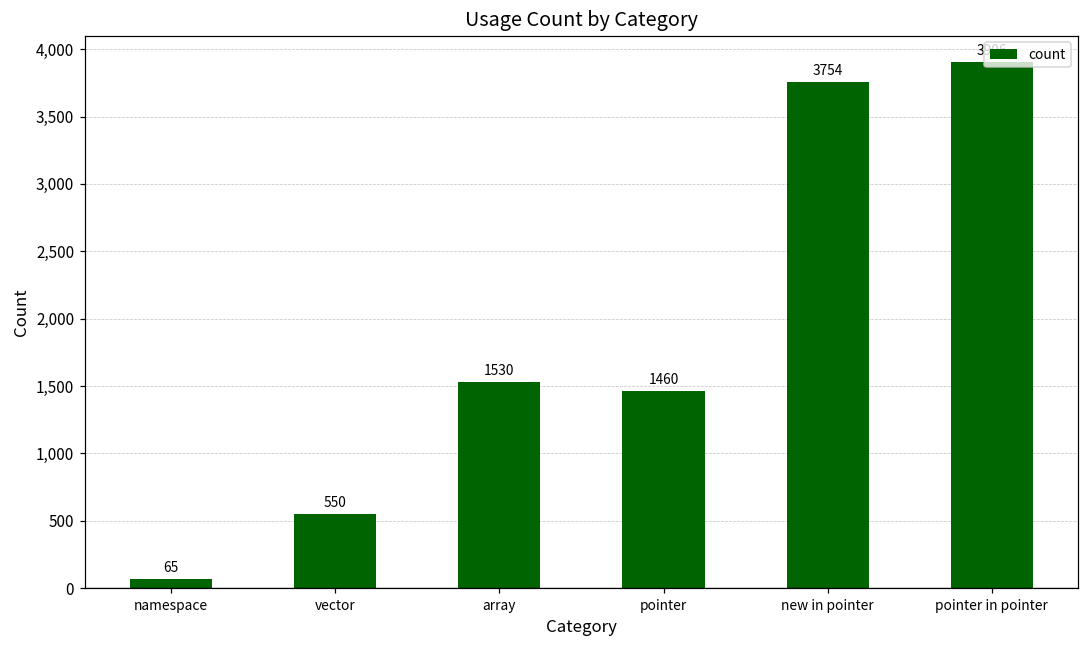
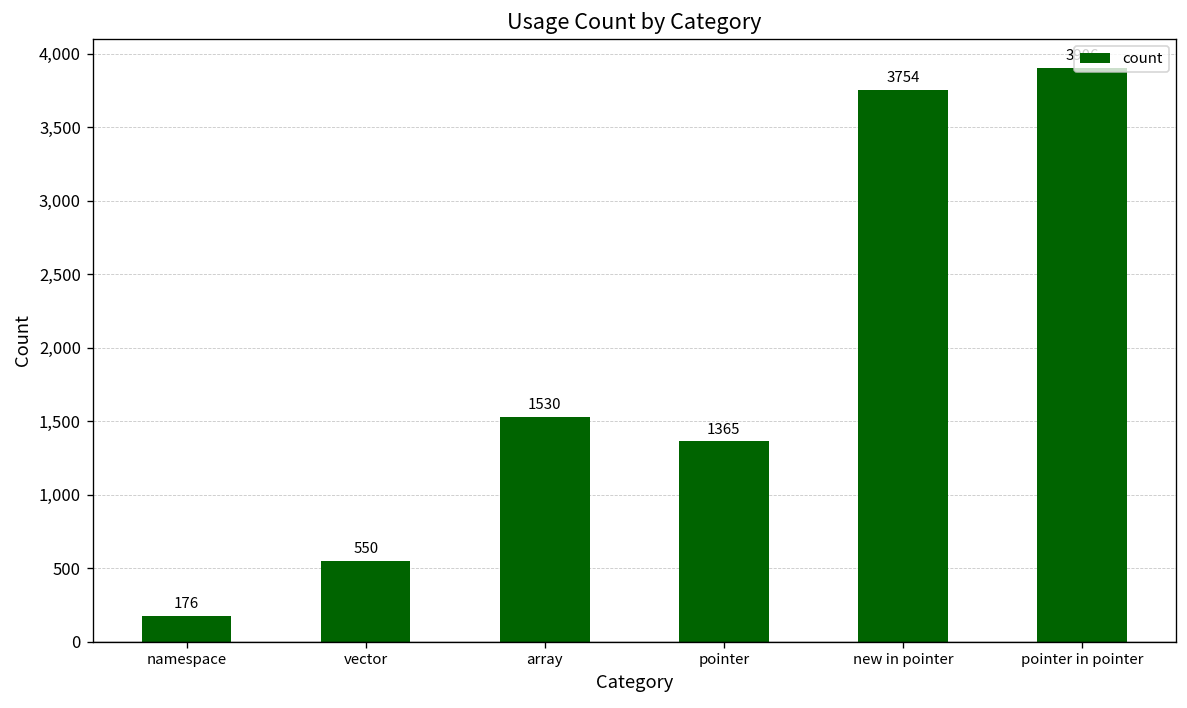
  {
-   "namespace": 65,
+   "namespace": 176,
    "vector": 550,
    "array": 1530,
-   "pointer": 1460,
+   "pointer": 1365,
    "new in pointer": 3754
  }
